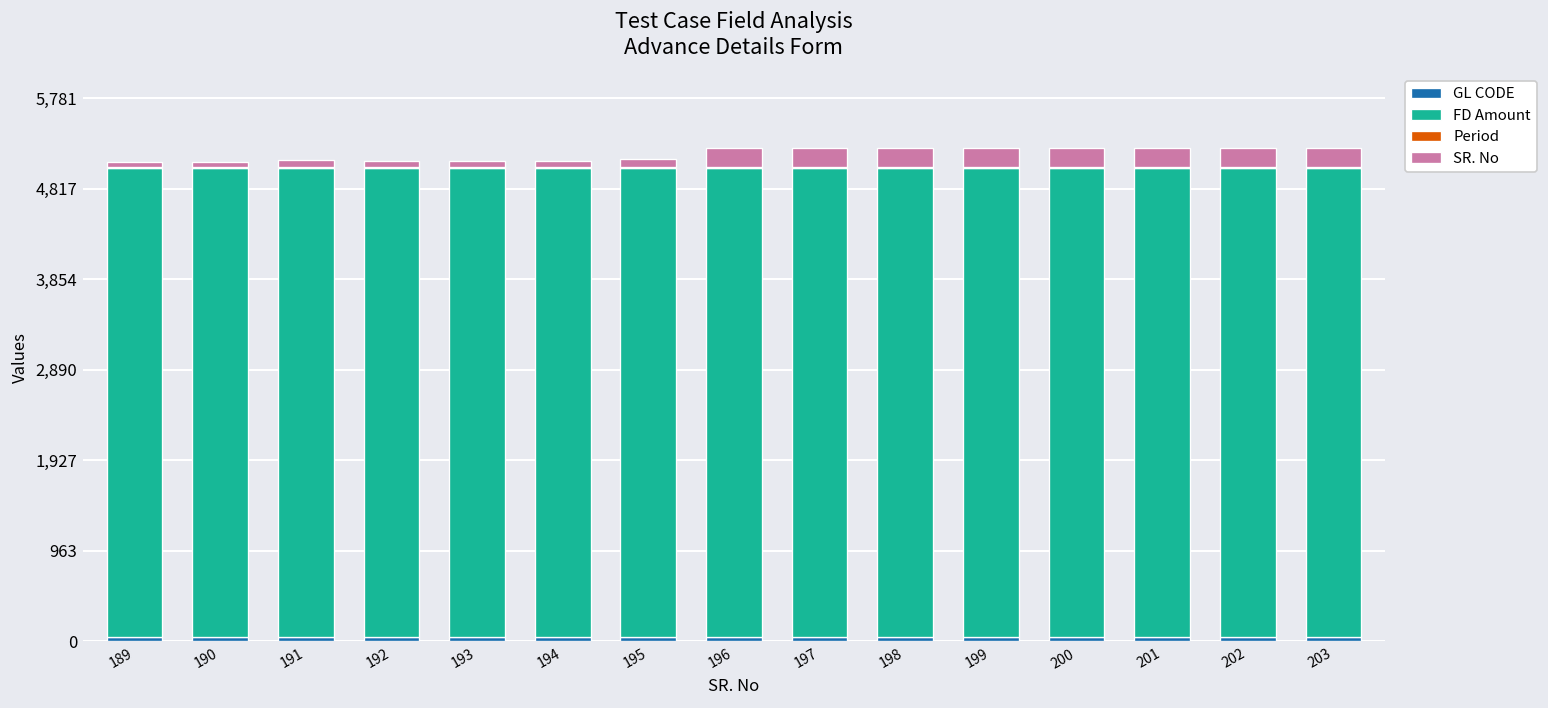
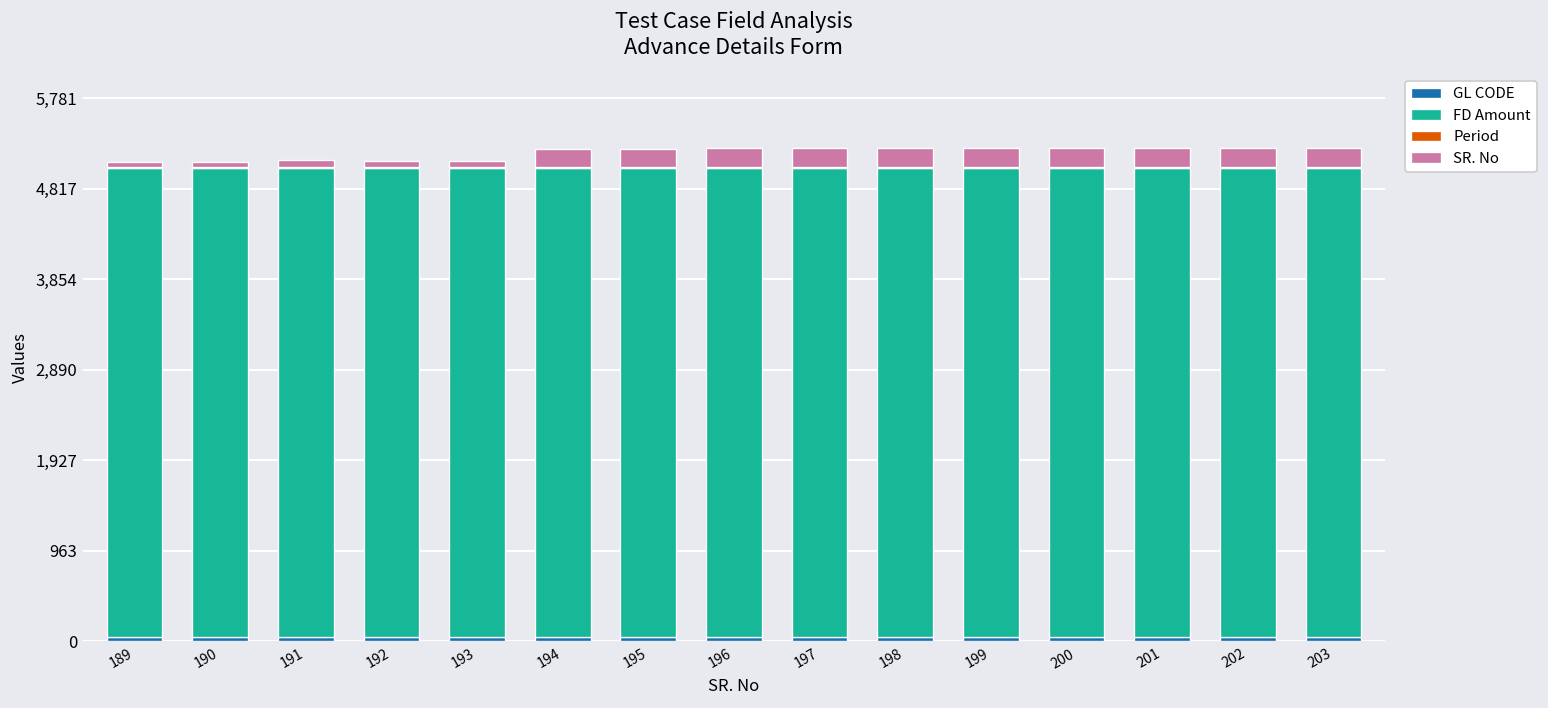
  {
    "GL CODE": {
      "189": "0",
      "190": "0",
      "191": "0",
      "192": "0",
      "193": "0",
      "194": "0",
      "195": "0",
      "196": "0",
      "197": "0",
      "198": "0",
      "199": "0",
      "200": "0",
      "201": "0",
      "202": "0",
      "203": "0"
    },
    "FD Amount": {
      "189": "5,000",
      "190": "5,000",
      "191": "5,000",
      "192": "5,000",
      "193": "5,000",
      "194": "5,000",
      "195": "5,000",
      "196": "5,000",
      "197": "5,000",
      "198": "5,000",
      "199": "5,000",
      "200": "5,000",
      "201": "5,000",
      "202": "5,000",
      "203": "5,000"
    },
    "SR. No": {
      "189": "100",
      "190": "100",
      "191": "100",
      "192": "100",
      "193": "100",
-     "194": "100",
-     "195": "100",
+     "194": "200",
+     "195": "200",
      "196": "200",
      "197": "200",
      "198": "200",
      "199": "200",
      "200": "200",
      "201": "200",
      "202": "200",
      "203": "200"
    }
  }
